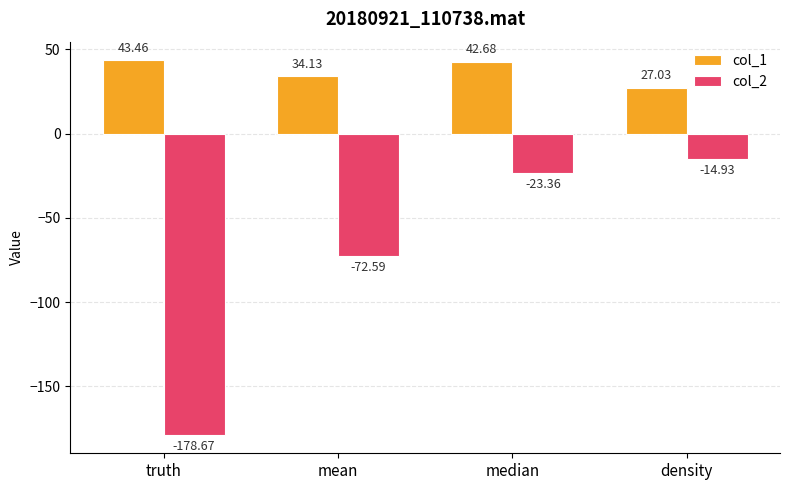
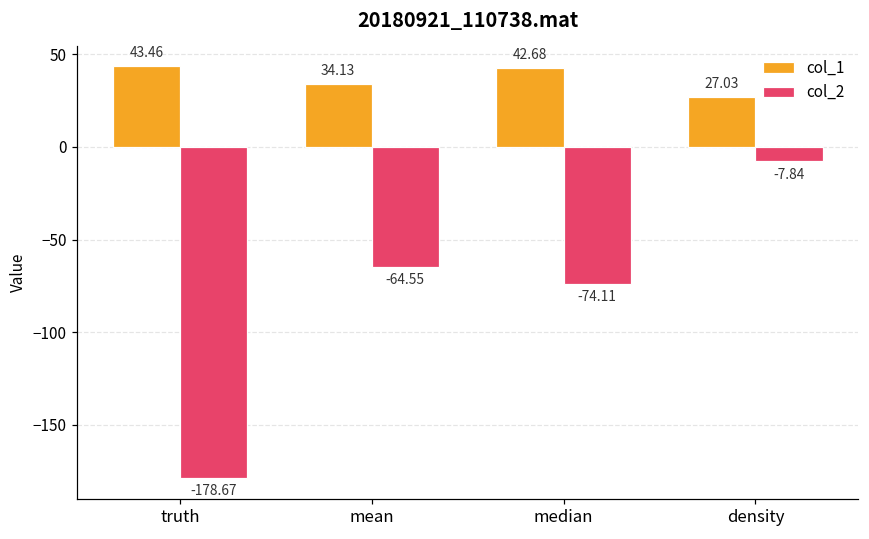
  {
    "col_1": {
      "truth": 43.46,
      "mean": 34.13,
      "median": 42.68,
      "density": 27.03
    },
    "col_2": {
      "truth": -178.67,
-     "mean": -72.59,
-     "median": -23.36,
-     "density": -14.93
+     "mean": -64.55,
+     "median": -74.11,
+     "density": -7.84
    }
  }
